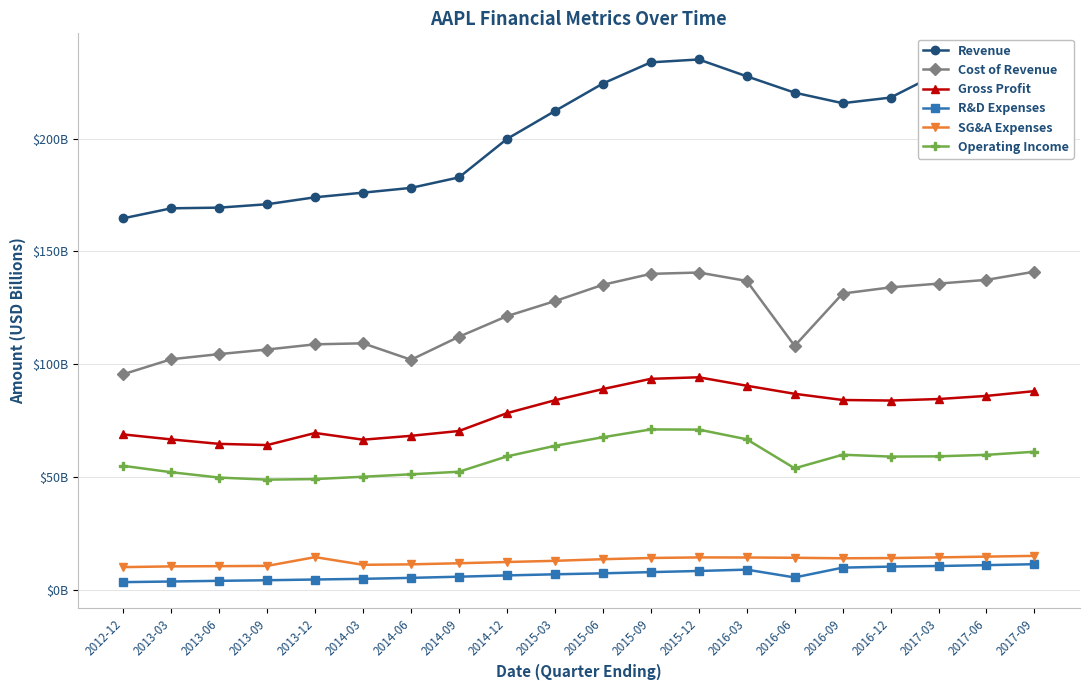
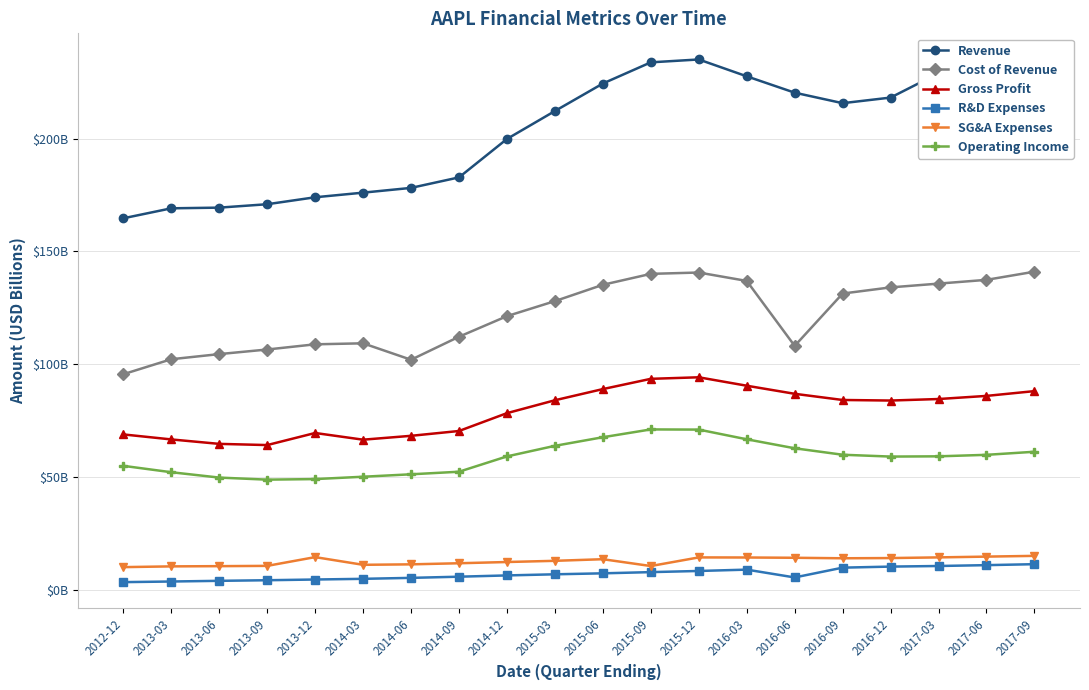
  {
    "Revenue": {
      "2012-12": "$165000000000",
      "2013-03": "$169000000000",
      "2013-06": "$169000000000",
      "2013-09": "$171000000000",
      "2013-12": "$174000000000",
      "2014-03": "$176000000000",
      "2014-06": "$178000000000",
      "2014-09": "$183000000000",
      "2014-12": "$200000000000",
      "2015-03": "$212000000000",
      "2015-06": "$224000000000",
      "2015-09": "$234000000000",
      "2015-12": "$235000000000",
      "2016-03": "$228000000000",
      "2016-06": "$220000000000",
      "2016-09": "$216000000000",
      "2016-12": "$218000000000"
    },
    "Cost of Revenue": {
      "2012-12": "$96000000000",
      "2013-03": "$102000000000",
      "2013-06": "$105000000000",
      "2013-09": "$107000000000",
      "2013-12": "$109000000000",
      "2014-03": "$109000000000",
      "2014-06": "$102000000000",
      "2014-09": "$112000000000",
      "2014-12": "$121000000000",
      "2015-03": "$128000000000",
      "2015-06": "$135000000000",
      "2015-09": "$140000000000",
      "2015-12": "$141000000000",
      "2016-03": "$137000000000",
      "2016-06": "$108000000000",
      "2016-09": "$131000000000",
      "2016-12": "$134000000000",
      "2017-03": "$136000000000",
      "2017-06": "$137000000000",
      "2017-09": "$141000000000"
    },
    "Gross Profit": {
      "2012-12": "$69000000000",
      "2013-03": "$67000000000",
      "2013-06": "$65000000000",
      "2013-09": "$64000000000",
      "2013-12": "$70000000000",
      "2014-03": "$67000000000",
      "2014-06": "$68000000000",
      "2014-09": "$71000000000",
      "2014-12": "$78000000000",
      "2015-03": "$84000000000",
      "2015-06": "$89000000000",
      "2015-09": "$94000000000",
      "2015-12": "$94000000000",
      "2016-03": "$91000000000",
      "2016-06": "$87000000000",
      "2016-09": "$84000000000",
      "2016-12": "$84000000000",
      "2017-03": "$85000000000",
      "2017-06": "$86000000000",
      "2017-09": "$88000000000"
    },
    "R&D Expenses": {
      "2012-12": "$4000000000",
      "2013-03": "$4000000000",
      "2013-06": "$4000000000",
      "2013-09": "$4000000000",
      "2013-12": "$5000000000",
      "2014-03": "$5000000000",
      "2014-06": "$6000000000",
      "2014-09": "$6000000000",
      "2014-12": "$7000000000",
      "2015-03": "$7000000000",
      "2015-06": "$8000000000",
      "2015-09": "$8000000000",
      "2015-12": "$9000000000",
      "2016-03": "$9000000000",
      "2016-06": "$6000000000",
      "2016-09": "$10000000000",
      "2016-12": "$11000000000",
      "2017-03": "$11000000000",
      "2017-06": "$11000000000",
      "2017-09": "$12000000000"
    },
    "SG&A Expenses": {
      "2012-12": "$10000000000",
      "2013-03": "$11000000000",
      "2013-06": "$11000000000",
      "2013-09": "$11000000000",
      "2013-12": "$15000000000",
      "2014-03": "$11000000000",
      "2014-06": "$12000000000",
      "2014-09": "$12000000000",
      "2014-12": "$13000000000",
      "2015-03": "$13000000000",
      "2015-06": "$14000000000",
-     "2015-09": "$14000000000",
+     "2015-09": "$11000000000",
      "2015-12": "$15000000000",
      "2016-03": "$15000000000",
      "2016-06": "$14000000000",
      "2016-09": "$14000000000",
      "2016-12": "$14000000000",
      "2017-03": "$15000000000",
      "2017-06": "$15000000000",
      "2017-09": "$15000000000"
    },
    "Operating Income": {
      "2012-12": "$55000000000",
      "2013-03": "$52000000000",
      "2013-06": "$50000000000",
      "2013-09": "$49000000000",
      "2013-12": "$49000000000",
      "2014-03": "$50000000000",
      "2014-06": "$51000000000",
      "2014-09": "$53000000000",
      "2014-12": "$59000000000",
      "2015-03": "$64000000000",
      "2015-06": "$68000000000",
      "2015-09": "$71000000000",
      "2015-12": "$71000000000",
      "2016-03": "$67000000000",
-     "2016-06": "$54000000000",
+     "2016-06": "$63000000000",
      "2016-09": "$60000000000",
      "2016-12": "$59000000000",
      "2017-03": "$59000000000",
      "2017-06": "$60000000000",
      "2017-09": "$61000000000"
    }
  }
